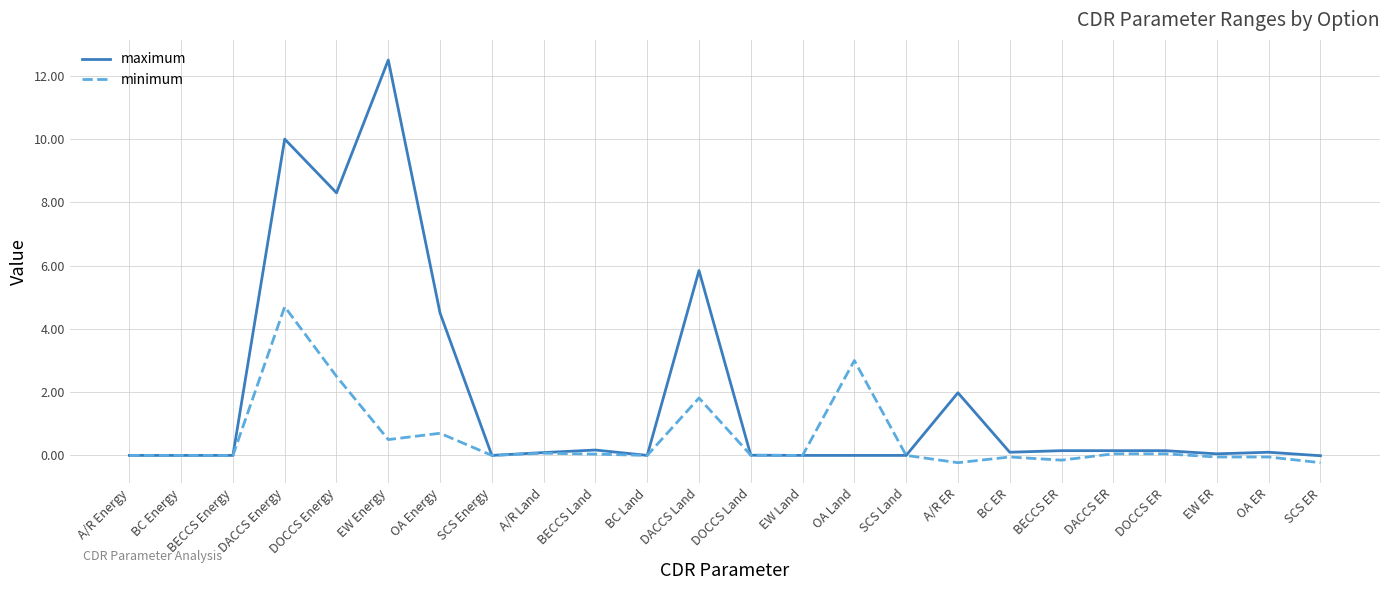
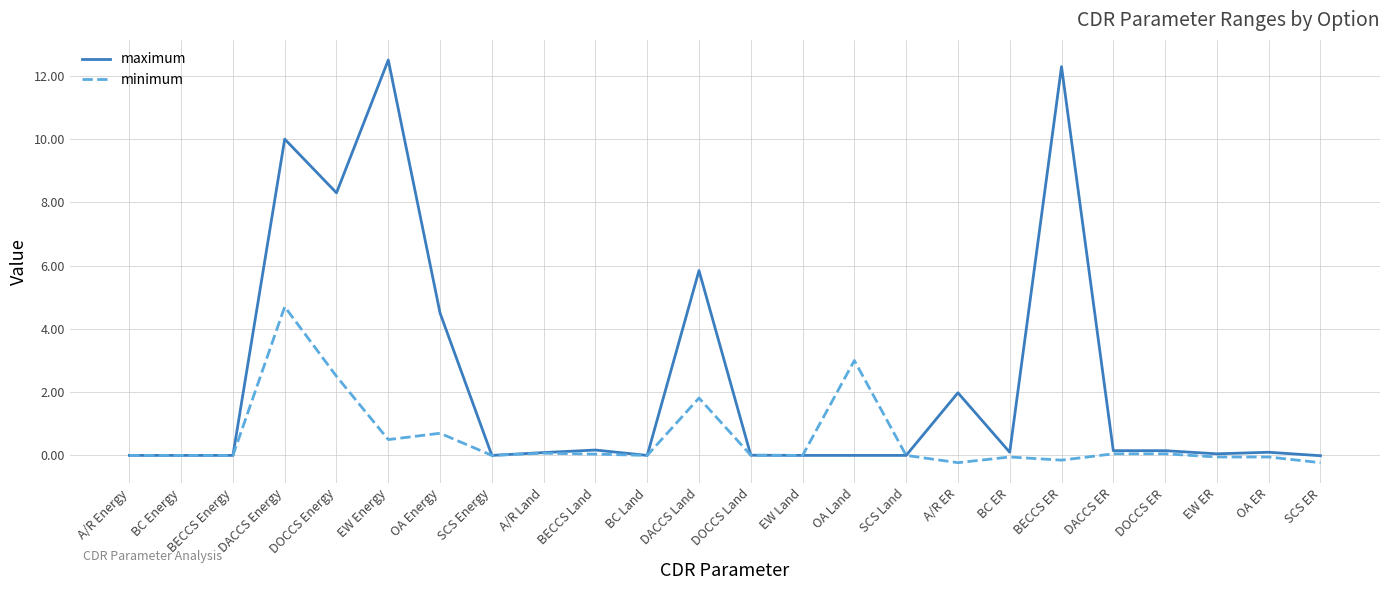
  {
    "maximum": {
      "DACCS Energy": 10.0,
      "DOCCS Energy": 8.3,
      "EW Energy": 12.5,
      "OA Energy": 4.5,
      "BECCS Land": 0.2,
      "DACCS Land": 5.8,
      "OA Land": 0.0,
      "A/R ER": 2.0,
      "BC ER": 0.1,
-     "BECCS ER": 0.2,
+     "BECCS ER": 12.3,
      "DACCS ER": 0.2,
      "DOCCS ER": 0.2,
      "EW ER": 0.1,
      "OA ER": 0.1,
      "SCS ER": 0.0
    },
    "minimum": {
      "DACCS Energy": 4.7,
      "DOCCS Energy": 2.5,
      "EW Energy": 0.5,
      "OA Energy": 0.7,
      "BECCS Land": 0.0,
      "DACCS Land": 1.8,
      "OA Land": 3.0,
      "A/R ER": -0.2,
      "BC ER": -0.1,
      "BECCS ER": -0.2,
      "DACCS ER": 0.1,
      "DOCCS ER": 0.1,
      "EW ER": -0.1,
      "OA ER": -0.1,
      "SCS ER": -0.2
    }
  }
